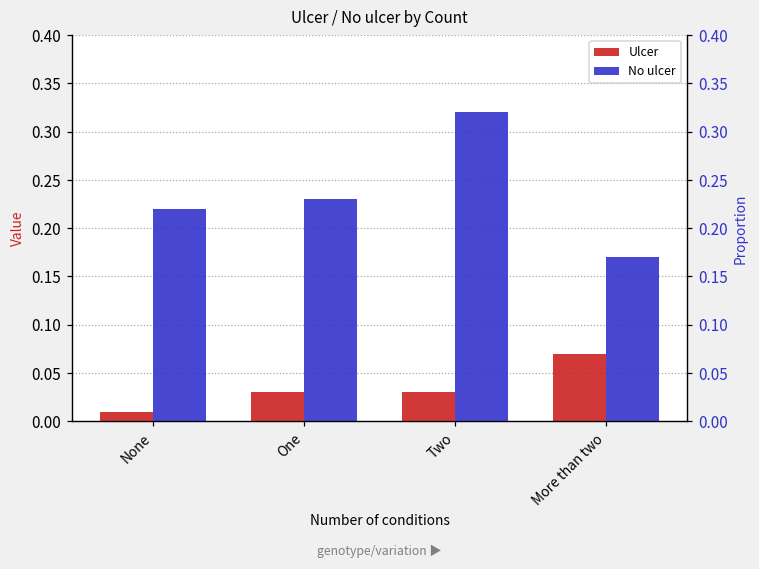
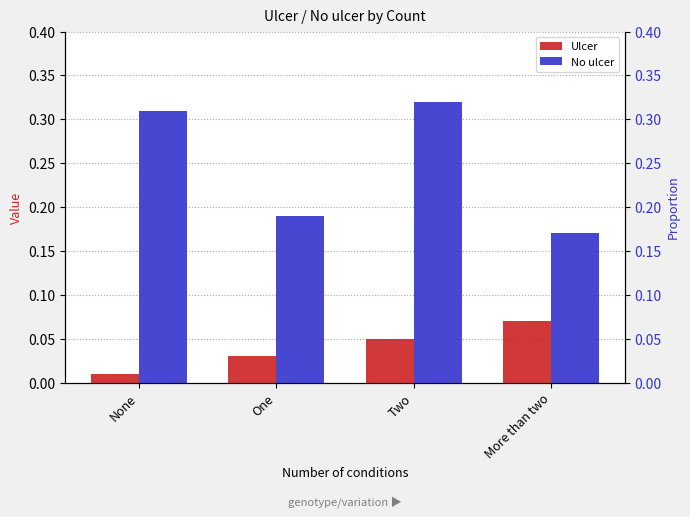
  {
    "Ulcer": {
      "None": 0.01,
      "One": 0.03,
-     "Two": 0.03,
+     "Two": 0.05,
      "More than two": 0.07
    },
    "No ulcer": {
-     "None": 0.22,
-     "One": 0.23,
+     "None": 0.31,
+     "One": 0.19,
      "Two": 0.32,
      "More than two": 0.17
    }
  }
